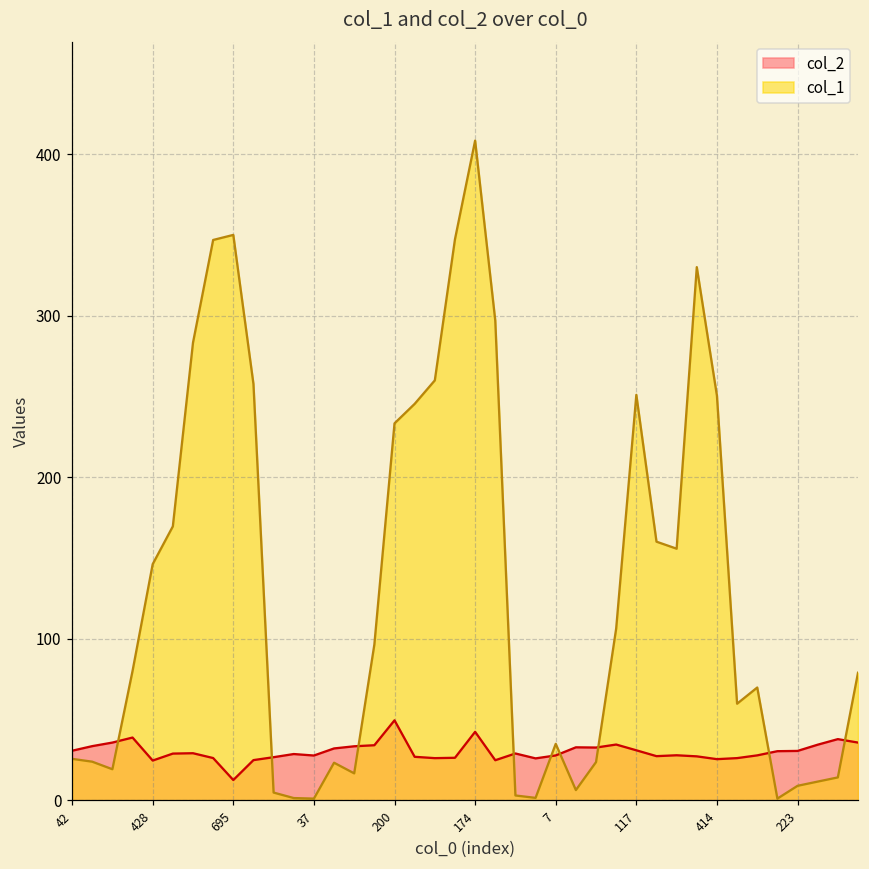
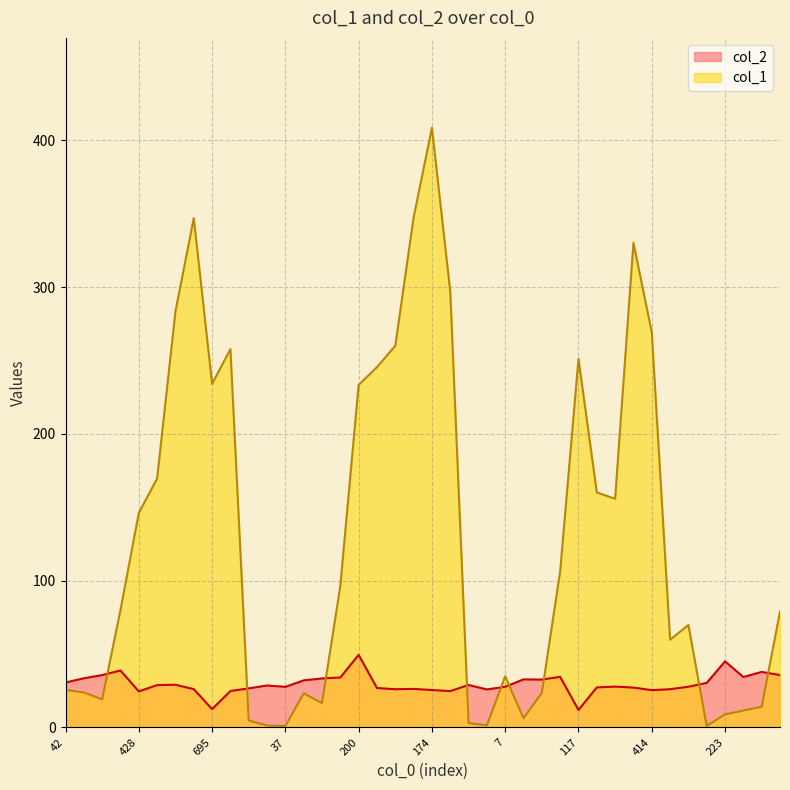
  {
    "col_2": {
      "42": 31,
      "428": 25,
      "695": 13,
      "200": 49,
-     "174": 42,
-     "117": 31,
+     "174": 26,
+     "117": 12,
      "414": 25,
-     "223": 31
+     "223": 45
    },
    "col_1": {
      "42": 26,
      "428": 146,
-     "695": 350,
+     "695": 234,
      "200": 233,
      "174": 408,
      "117": 251,
-     "414": 250,
+     "414": 269,
      "223": 9
    }
  }
